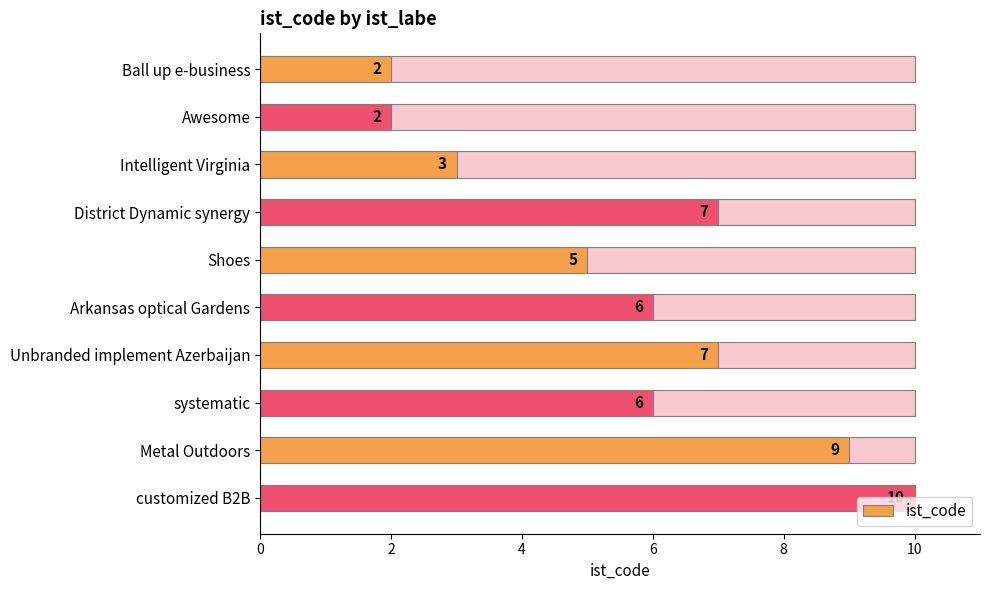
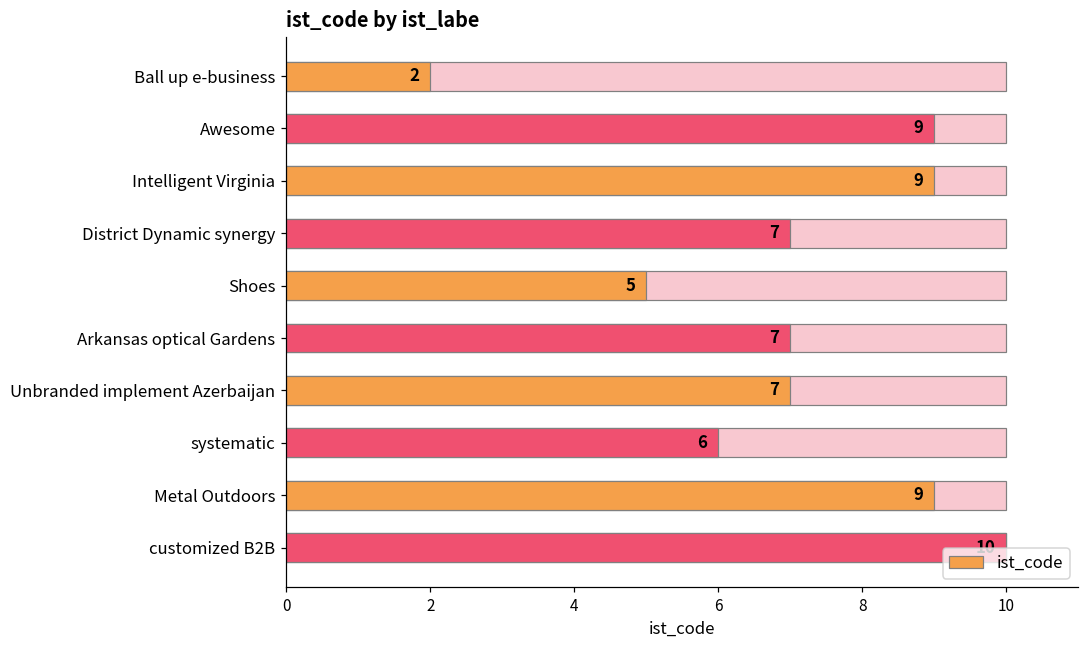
  {
    "ist_code": {
-     "Awesome": 2,
-     "Intelligent Virginia": 3,
-     "Arkansas optical Gardens": 6
+     "Awesome": 9,
+     "Intelligent Virginia": 9,
+     "Arkansas optical Gardens": 7
    }
  }
